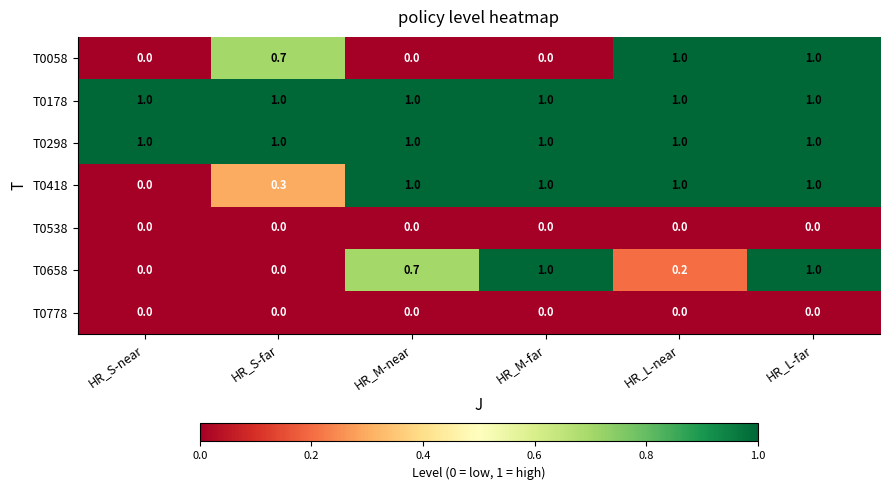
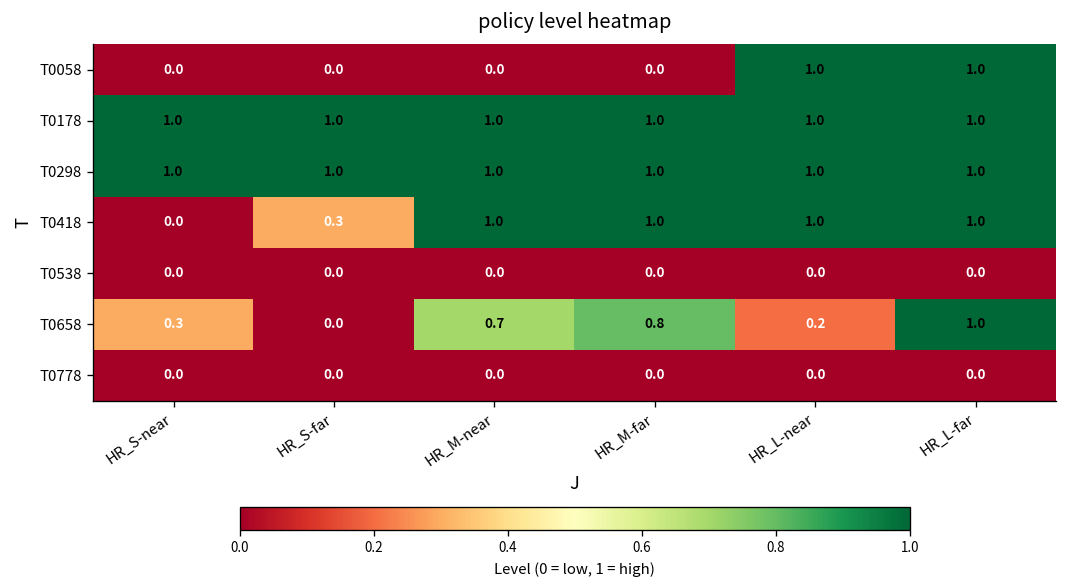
  {
    "T0058": {
      "HR_S-near": 0.0,
-     "HR_S-far": 0.7,
+     "HR_S-far": 0.0,
      "HR_M-near": 0.0,
      "HR_M-far": 0.0,
      "HR_L-near": 1.0,
      "HR_L-far": 1.0
    },
    "T0178": {
      "HR_S-near": 1.0,
      "HR_S-far": 1.0,
      "HR_M-near": 1.0,
      "HR_M-far": 1.0,
      "HR_L-near": 1.0,
      "HR_L-far": 1.0
    },
    "T0298": {
      "HR_S-near": 1.0,
      "HR_S-far": 1.0,
      "HR_M-near": 1.0,
      "HR_M-far": 1.0,
      "HR_L-near": 1.0,
      "HR_L-far": 1.0
    },
    "T0418": {
      "HR_S-near": 0.0,
      "HR_S-far": 0.3,
      "HR_M-near": 1.0,
      "HR_M-far": 1.0,
      "HR_L-near": 1.0,
      "HR_L-far": 1.0
    },
    "T0538": {
      "HR_S-near": 0.0,
      "HR_S-far": 0.0,
      "HR_M-near": 0.0,
      "HR_M-far": 0.0,
      "HR_L-near": 0.0,
      "HR_L-far": 0.0
    },
    "T0658": {
-     "HR_S-near": 0.0,
+     "HR_S-near": 0.3,
      "HR_S-far": 0.0,
      "HR_M-near": 0.7,
-     "HR_M-far": 1.0,
+     "HR_M-far": 0.8,
      "HR_L-near": 0.2,
      "HR_L-far": 1.0
    },
    "T0778": {
      "HR_S-near": 0.0,
      "HR_S-far": 0.0,
      "HR_M-near": 0.0,
      "HR_M-far": 0.0,
      "HR_L-near": 0.0,
      "HR_L-far": 0.0
    }
  }
